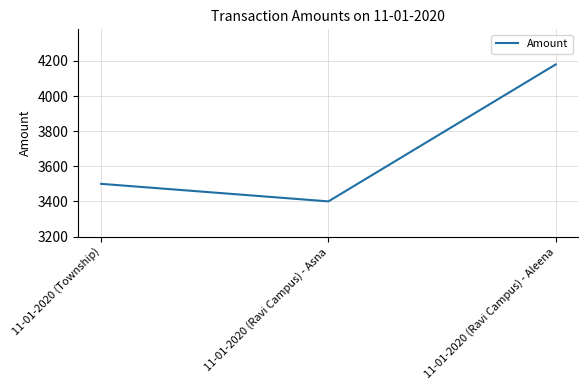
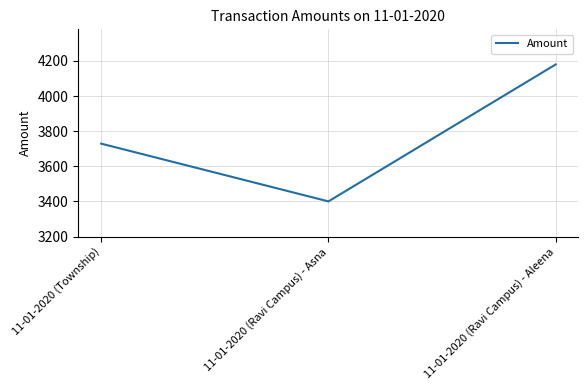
  {
-   "11-01-2020 (Township)": 3500,
+   "11-01-2020 (Township)": 3730,
    "11-01-2020 (Ravi Campus) - Asna": 3400,
    "11-01-2020 (Ravi Campus) - Aleena": 4180
  }
